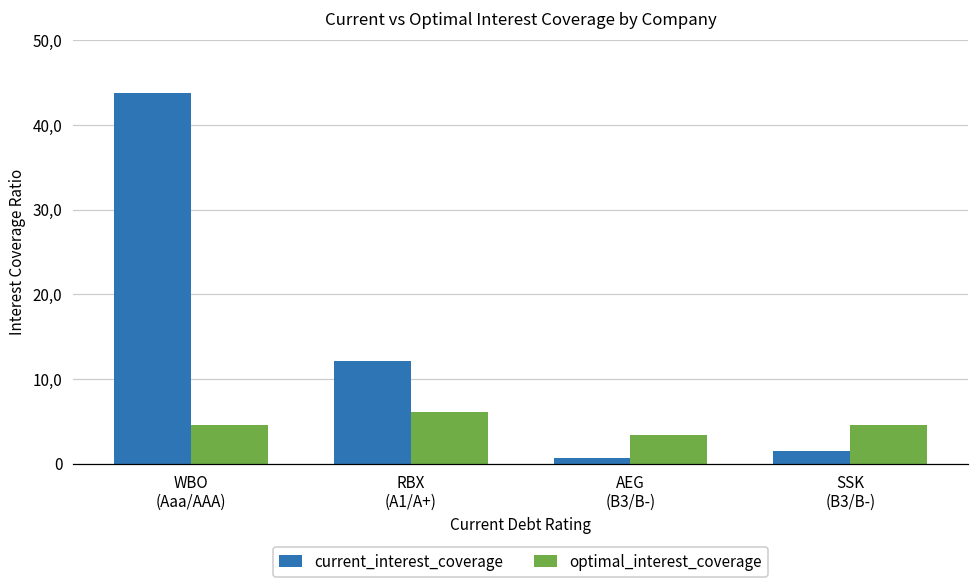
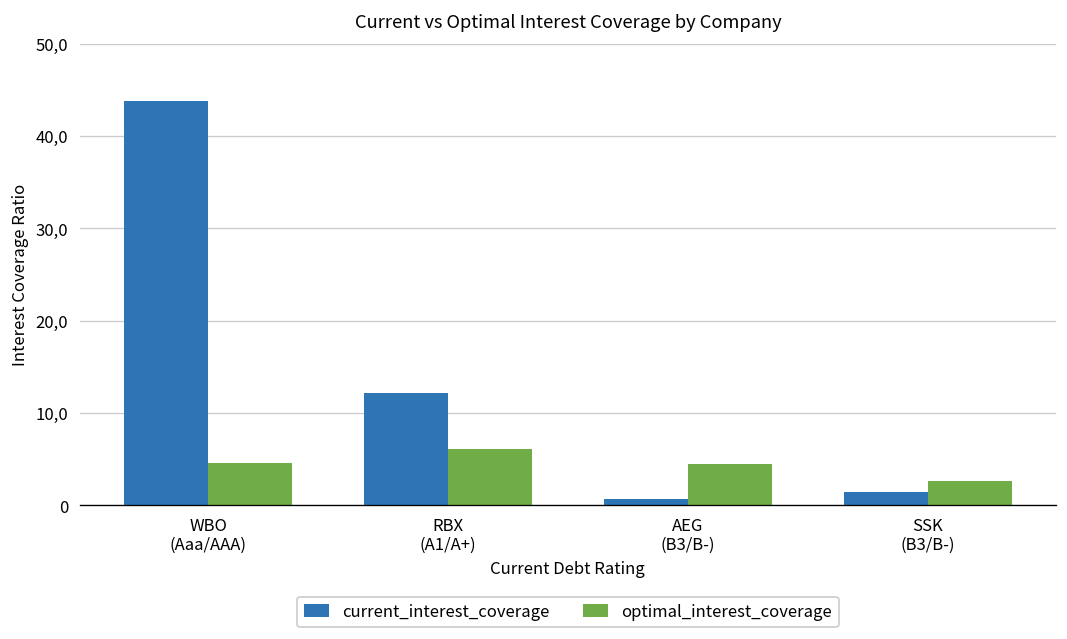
  {
    "current_interest_coverage": {
      "WBO (Aaa/AAA)": 440,
      "RBX (A1/A+)": 120,
      "AEG (B3/B-)": 10,
      "SSK (B3/B-)": 10
    },
    "optimal_interest_coverage": {
      "WBO (Aaa/AAA)": 50,
      "RBX (A1/A+)": 60,
-     "AEG (B3/B-)": 30,
-     "SSK (B3/B-)": 50
+     "AEG (B3/B-)": 50,
+     "SSK (B3/B-)": 30
    }
  }
